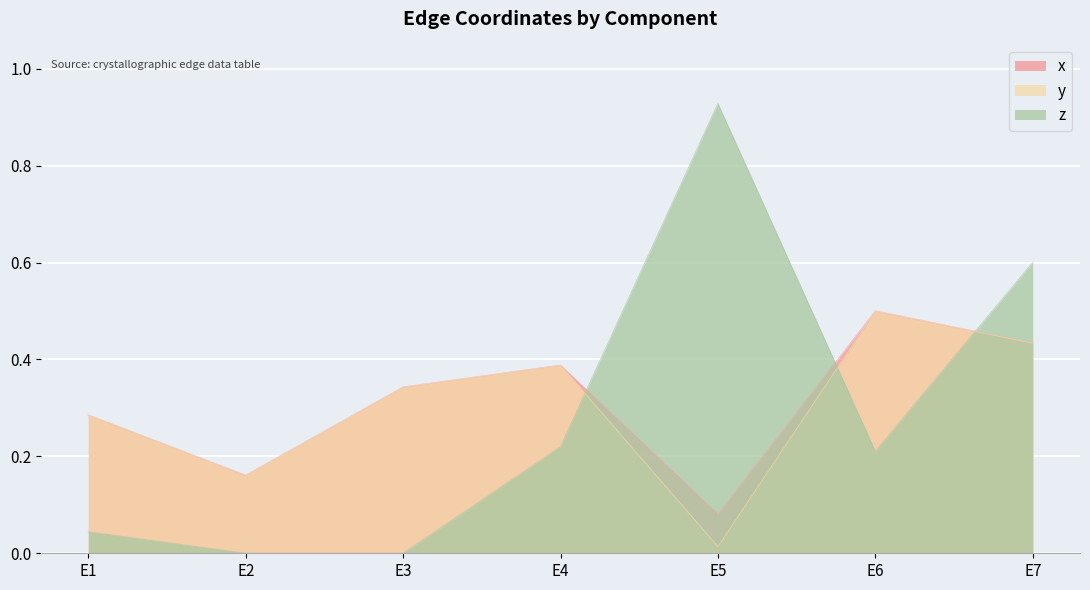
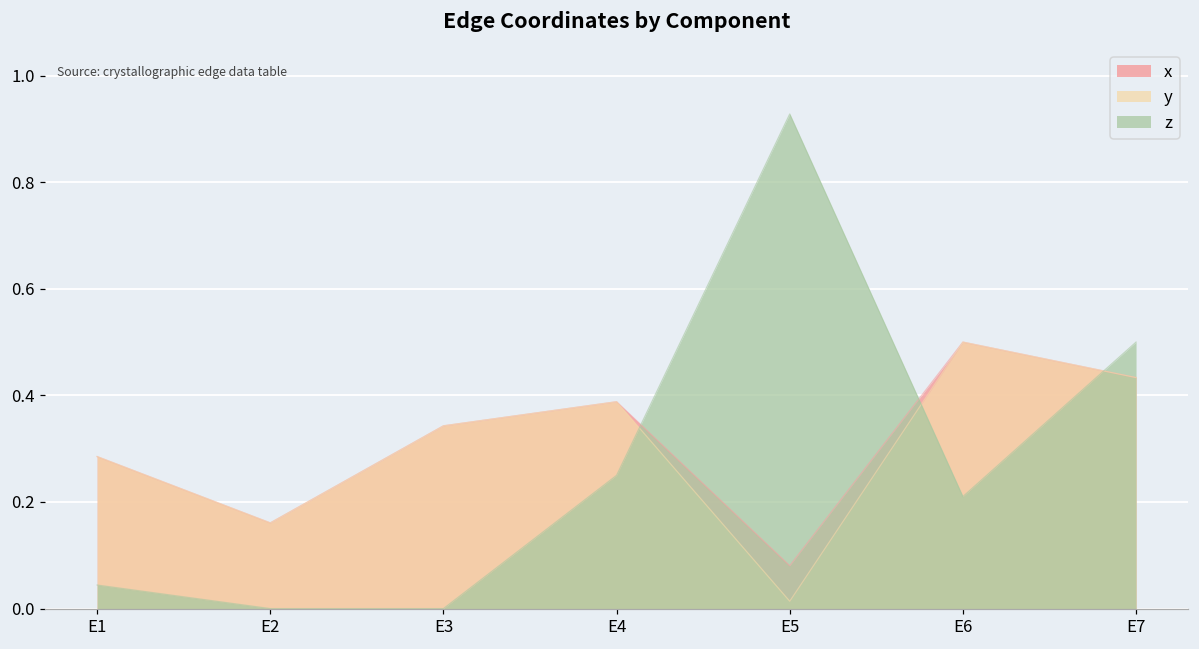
  {
    "z": {
      "E1": 0.04,
      "E2": 0.00,
      "E3": 0.00,
-     "E4": 0.22,
+     "E4": 0.25,
      "E5": 0.93,
      "E6": 0.21,
-     "E7": 0.6
+     "E7": 0.5
    }
  }
